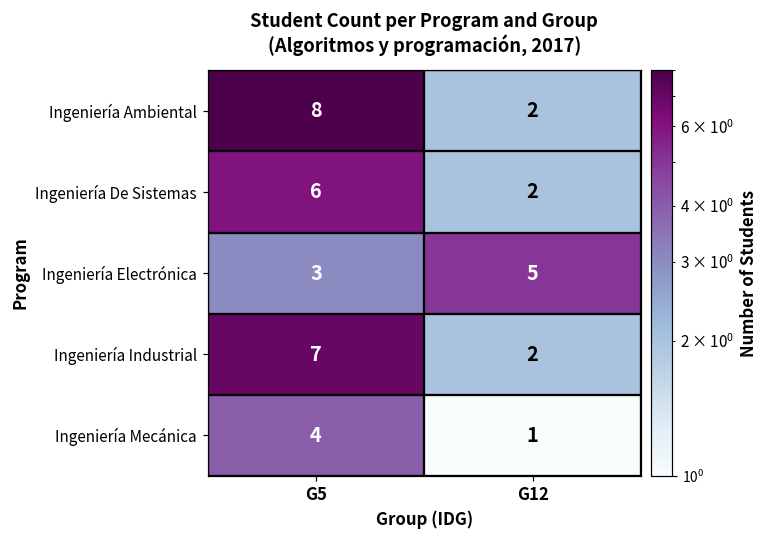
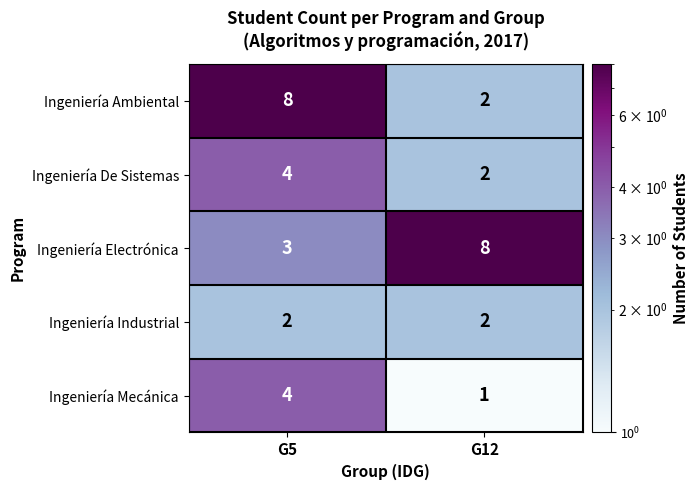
  {
    "Ingeniería Ambiental": {
      "G5": 8,
      "G12": 2
    },
    "Ingeniería De Sistemas": {
-     "G5": 6,
+     "G5": 4,
      "G12": 2
    },
    "Ingeniería Electrónica": {
      "G5": 3,
-     "G12": 5
+     "G12": 8
    },
    "Ingeniería Industrial": {
-     "G5": 7,
+     "G5": 2,
      "G12": 2
    },
    "Ingeniería Mecánica": {
      "G5": 4,
      "G12": 1
    }
  }
